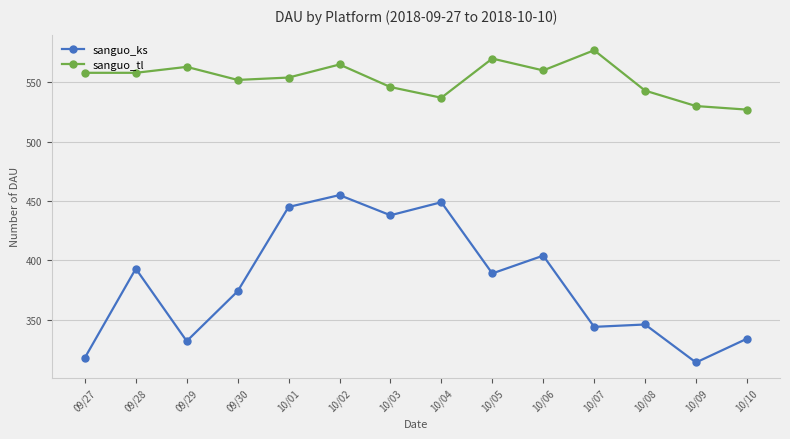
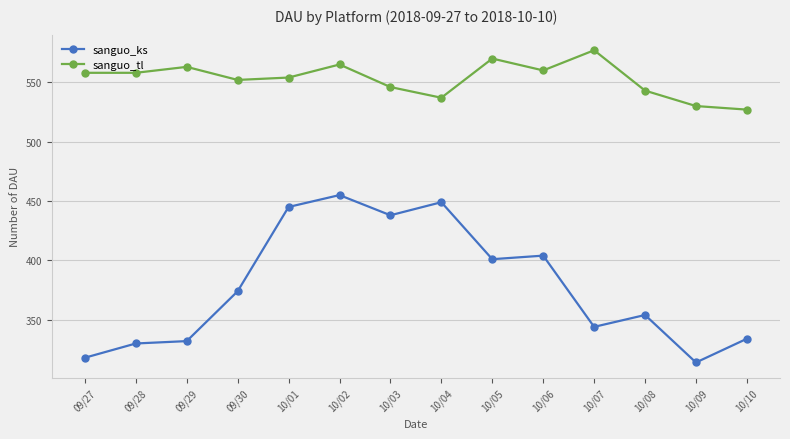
  {
    "sanguo_ks": {
      "09/27": 318,
-     "09/28": 393,
+     "09/28": 330,
      "09/29": 332,
      "09/30": 374,
      "10/01": 445,
      "10/02": 455,
      "10/03": 438,
      "10/04": 449,
-     "10/05": 389,
+     "10/05": 401,
      "10/06": 404,
      "10/07": 344,
-     "10/08": 346,
+     "10/08": 354,
      "10/09": 314,
      "10/10": 334
    },
    "sanguo_tl": {
      "09/27": 558,
      "09/28": 558,
      "09/29": 563,
      "09/30": 552,
      "10/01": 554,
      "10/02": 565,
      "10/03": 546,
      "10/04": 537,
      "10/05": 570,
      "10/06": 560,
      "10/07": 577,
      "10/08": 543,
      "10/09": 530,
      "10/10": 527
    }
  }
